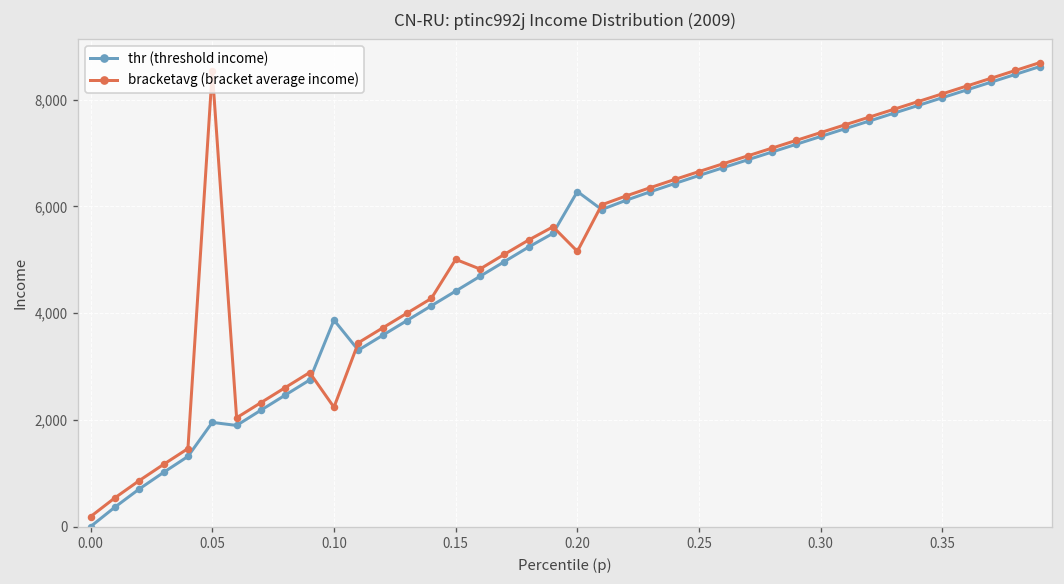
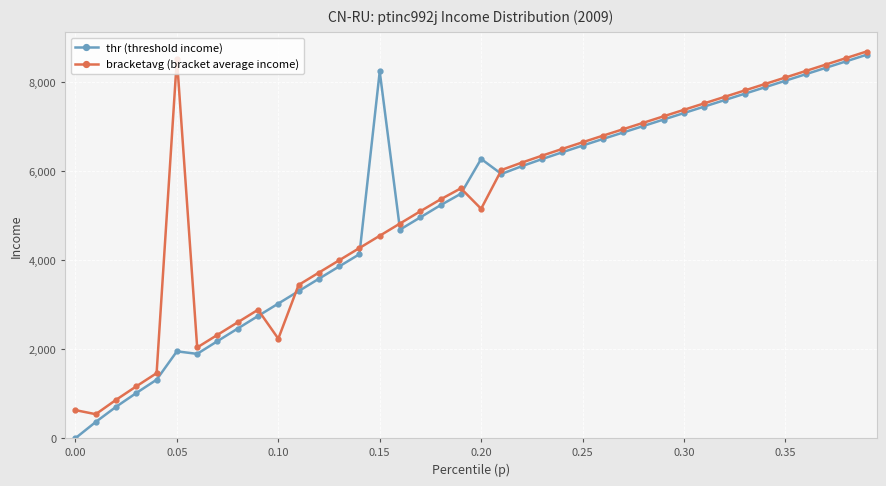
  {
    "thr (threshold income)": {
      "0.00": "0",
      "0.05": "2,000",
-     "0.10": "3,900",
-     "0.15": "4,400",
+     "0.10": "3,000",
+     "0.15": "8,200",
      "0.20": "6,300",
      "0.25": "6,600",
      "0.30": "7,300",
      "0.35": "8,000"
    },
    "bracketavg (bracket average income)": {
-     "0.00": "200",
+     "0.00": "600",
      "0.10": "2,200",
-     "0.15": "5,000",
+     "0.15": "4,600",
      "0.20": "5,200",
      "0.25": "6,700",
      "0.30": "7,400",
      "0.35": "8,100"
    }
  }
